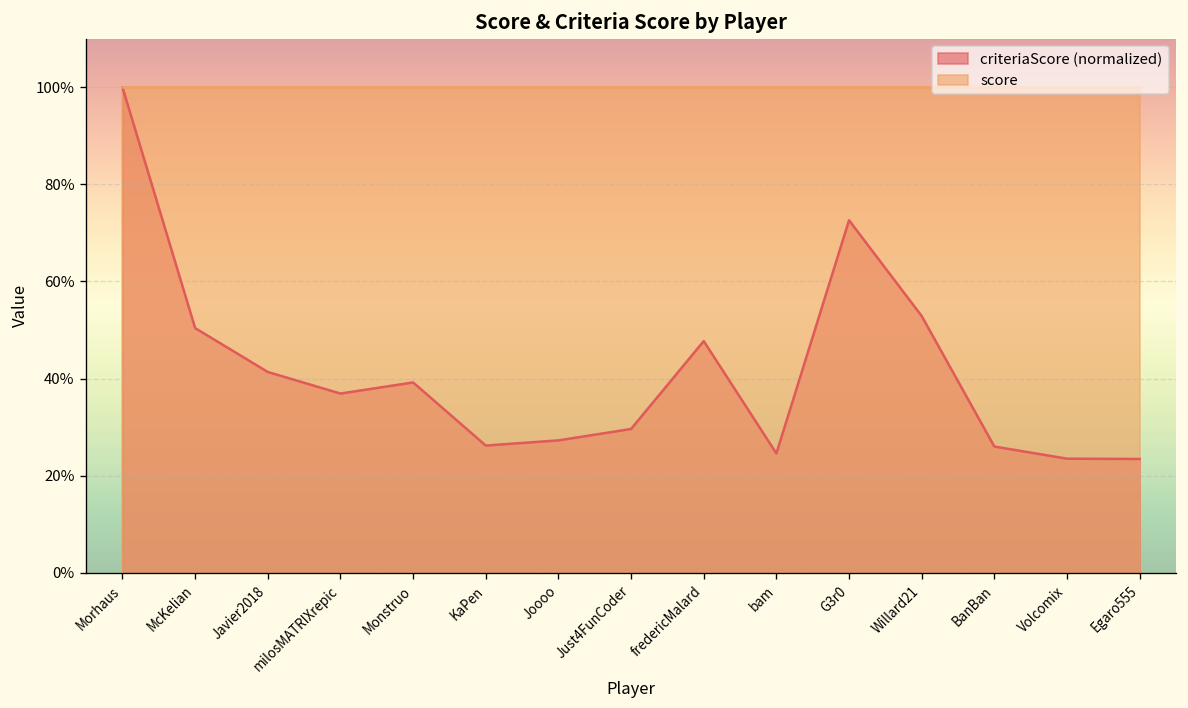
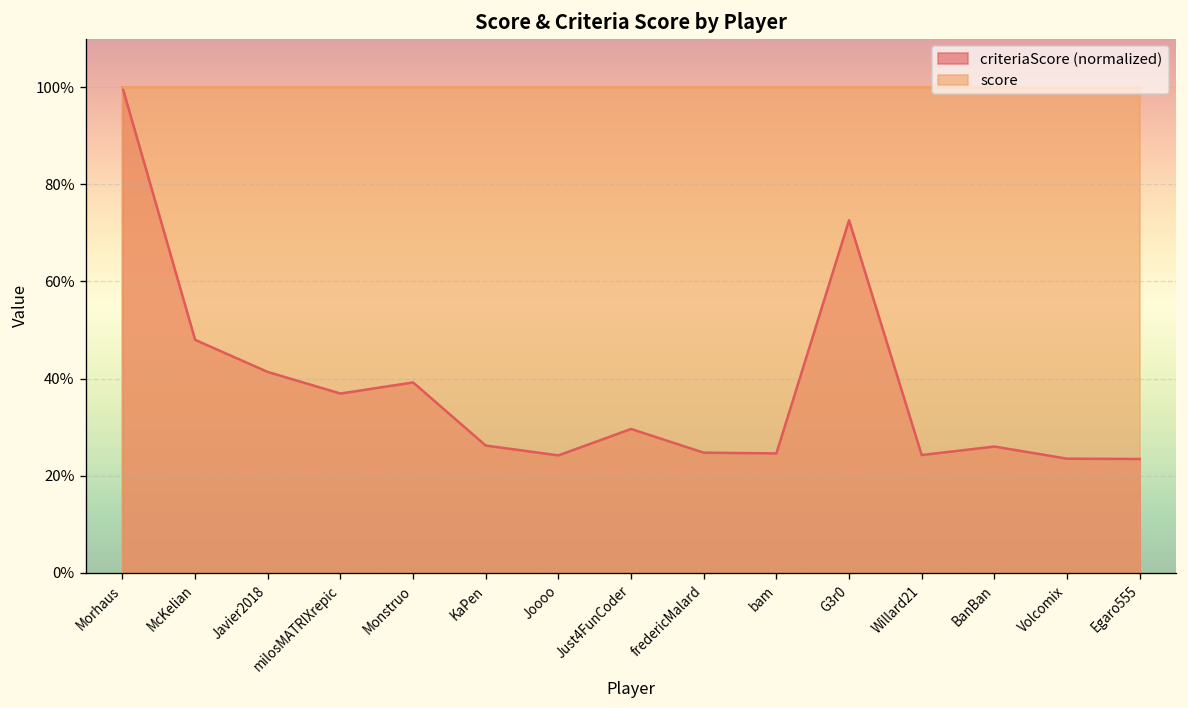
  {
    "criteriaScore (normalized)": {
-     "McKelian": "50%",
+     "McKelian": "48%",
      "Javier2018": "41%",
      "milosMATRIXrepic": "37%",
      "Monstruo": "39%",
      "KaPen": "26%",
-     "Joooo": "27%",
+     "Joooo": "24%",
      "Just4FunCoder": "30%",
-     "fredericMalard": "48%",
+     "fredericMalard": "25%",
      "bam": "25%",
      "G3r0": "73%",
-     "Willard21": "53%",
+     "Willard21": "24%",
      "BanBan": "26%",
      "Volcomix": "23%",
      "Egaro555": "23%"
    },
    "score": {
      "McKelian": "100%",
      "Javier2018": "100%",
      "milosMATRIXrepic": "100%",
      "Monstruo": "100%",
      "KaPen": "100%",
      "Joooo": "100%",
      "Just4FunCoder": "100%",
      "fredericMalard": "100%",
      "bam": "100%",
      "G3r0": "100%",
      "Willard21": "100%"
    }
  }
